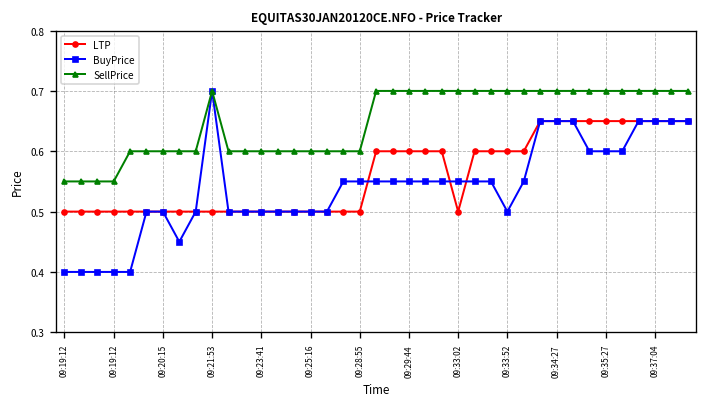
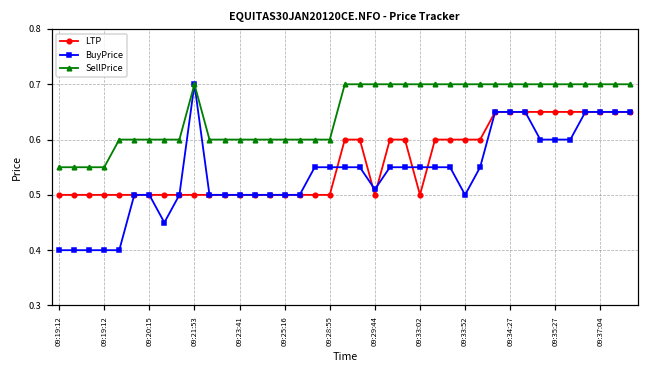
  {
    "LTP": {
      "09:21:53": 0.5,
      "09:28:55": 0.5,
-     "09:29:44": 0.6,
+     "09:29:44": 0.5,
      "09:33:02": 0.5,
      "09:33:52": 0.6,
      "09:35:27": 0.65
    },
    "BuyPrice": {
      "09:28:55": 0.55,
-     "09:29:44": 0.55,
+     "09:29:44": 0.51,
      "09:33:02": 0.55,
      "09:33:52": 0.50,
      "09:35:27": 0.60
    },
    "SellPrice": {
      "09:20:15": 0.60,
      "09:23:41": 0.60,
      "09:25:16": 0.60,
      "09:28:55": 0.60,
      "09:29:44": 0.70,
      "09:33:02": 0.70,
      "09:33:52": 0.70,
      "09:35:27": 0.70,
      "09:37:04": 0.70
    }
  }
